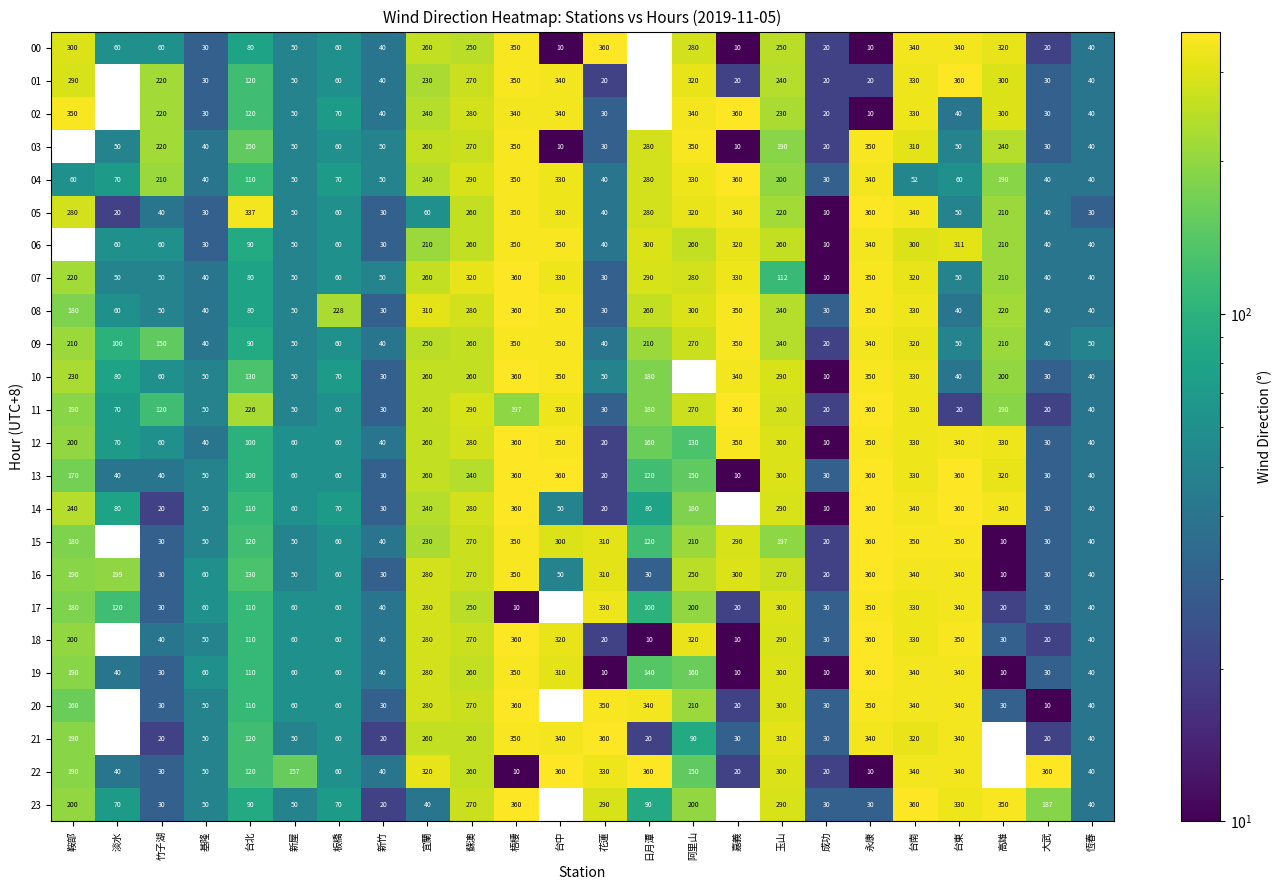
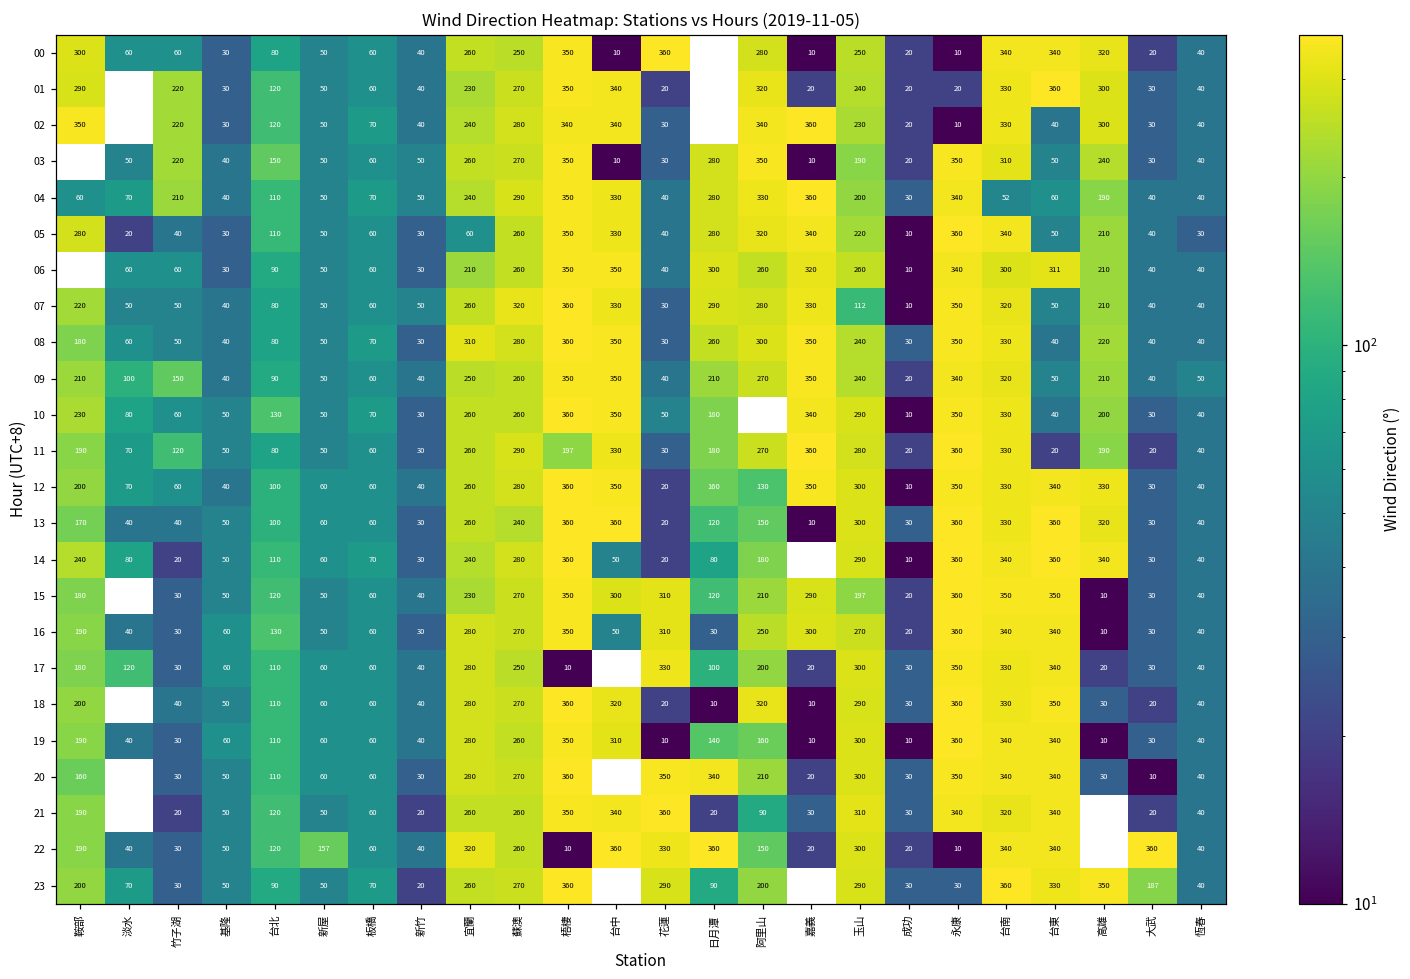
  {
    "05": {
      "鞍部": 280,
      "淡水": 20,
      "竹子湖": 40,
      "基隆": 30,
-     "台北": 337,
+     "台北": 110,
      "新屋": 50,
      "板橋": 60,
      "新竹": 30,
      "宜蘭": 60,
      "蘇澳": 260,
      "梧棲": 350,
      "台中": 330,
      "花蓮": 40,
      "日月潭": 280,
      "阿里山": 320,
      "嘉義": 340,
      "玉山": 220,
      "成功": 10,
      "永康": 360,
      "台南": 340,
      "台東": 50,
      "高雄": 210,
      "大武": 40,
      "恆春": 30
    },
    "08": {
      "鞍部": 180,
      "淡水": 60,
      "竹子湖": 50,
      "基隆": 40,
      "台北": 80,
      "新屋": 50,
-     "板橋": 228,
+     "板橋": 70,
      "新竹": 30,
      "宜蘭": 310,
      "蘇澳": 280,
      "梧棲": 360,
      "台中": 350,
      "花蓮": 30,
      "日月潭": 260,
      "阿里山": 300,
      "嘉義": 350,
      "玉山": 240,
      "成功": 30,
      "永康": 350,
      "台南": 330,
      "台東": 40,
      "高雄": 220,
      "大武": 40,
      "恆春": 40
    },
    "11": {
      "鞍部": 190,
      "淡水": 70,
      "竹子湖": 120,
      "基隆": 50,
-     "台北": 226,
+     "台北": 80,
      "新屋": 50,
      "板橋": 60,
      "新竹": 30,
      "宜蘭": 260,
      "蘇澳": 290,
      "梧棲": 197,
      "台中": 330,
      "花蓮": 30,
      "日月潭": 180,
      "阿里山": 270,
      "嘉義": 360,
      "玉山": 280,
      "成功": 20,
      "永康": 360,
      "台南": 330,
      "台東": 20,
      "高雄": 190,
      "大武": 20,
      "恆春": 40
    },
    "16": {
      "鞍部": 190,
-     "淡水": 199,
+     "淡水": 40,
      "竹子湖": 30,
      "基隆": 60,
      "台北": 130,
      "新屋": 50,
      "板橋": 60,
      "新竹": 30,
      "宜蘭": 280,
      "蘇澳": 270,
      "梧棲": 350,
      "台中": 50,
      "花蓮": 310,
      "日月潭": 30,
      "阿里山": 250,
      "嘉義": 300,
      "玉山": 270,
      "成功": 20,
      "永康": 360,
      "台南": 340,
      "台東": 340,
      "高雄": 10,
      "大武": 30,
      "恆春": 40
    },
    "23": {
      "鞍部": 200,
      "淡水": 70,
      "竹子湖": 30,
      "基隆": 50,
      "台北": 90,
      "新屋": 50,
      "板橋": 70,
      "新竹": 20,
-     "宜蘭": 40,
+     "宜蘭": 260,
      "蘇澳": 270,
      "梧棲": 360,
      "花蓮": 290,
      "日月潭": 90,
      "阿里山": 200,
      "玉山": 290,
      "成功": 30,
      "永康": 30,
      "台南": 360,
      "台東": 330,
      "高雄": 350,
      "大武": 187,
      "恆春": 40
    }
  }
